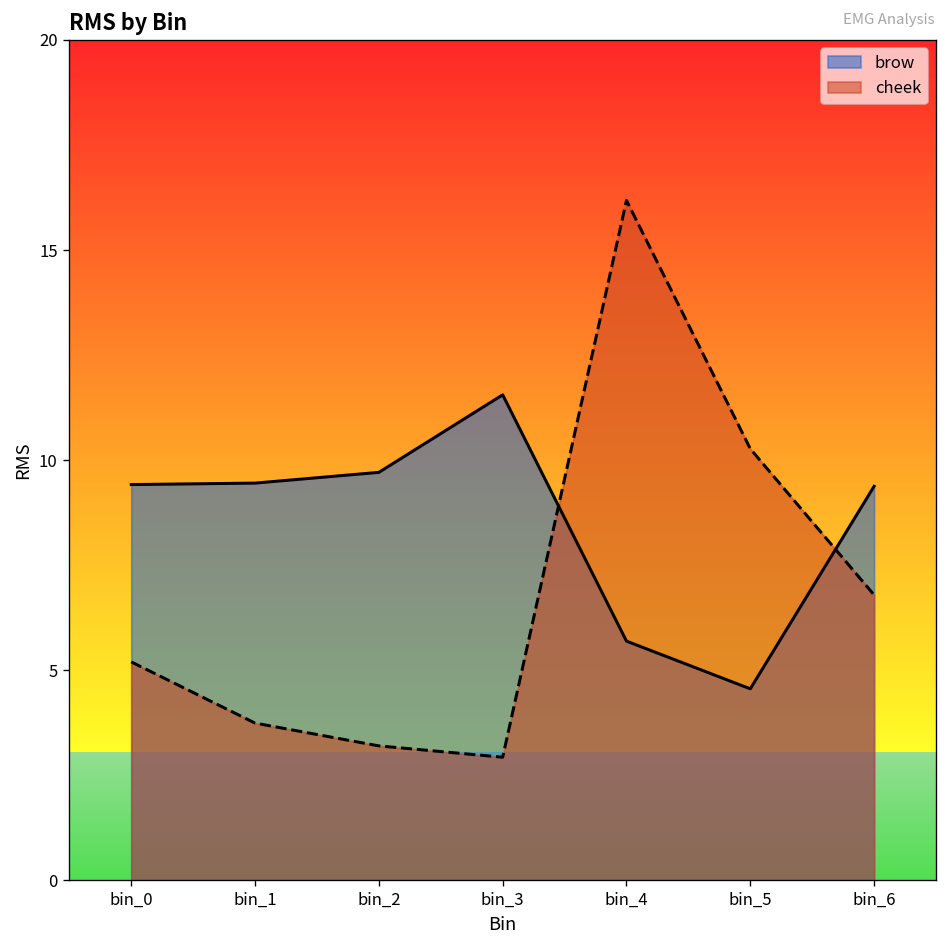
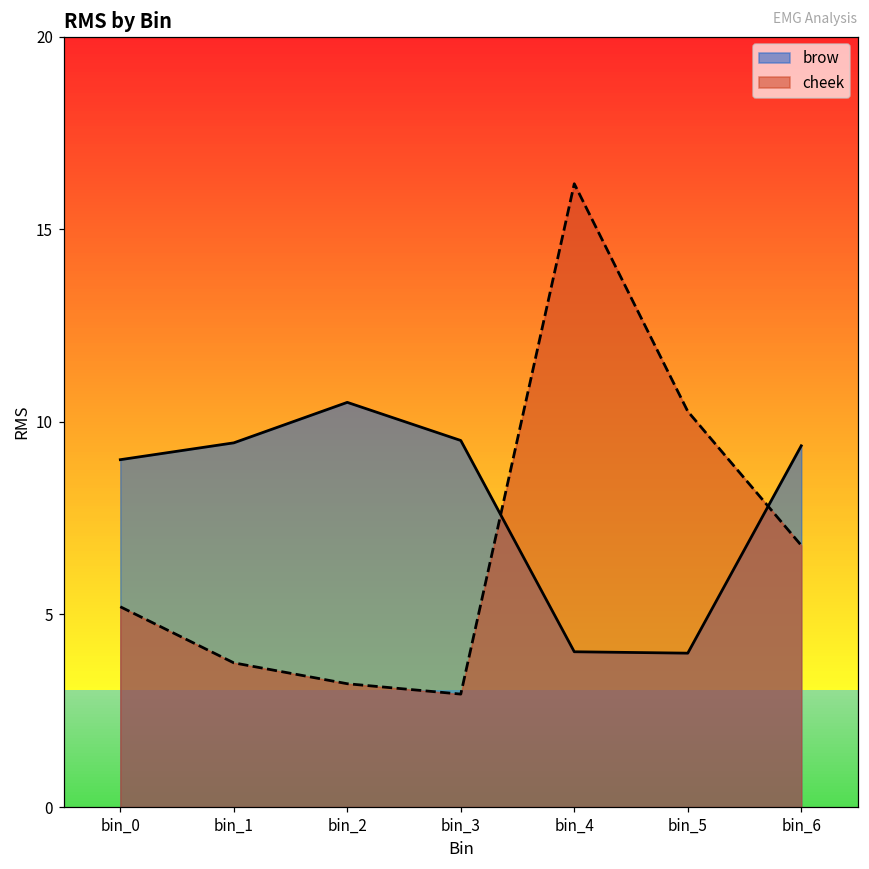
  {
    "brow": {
-     "bin_0": 9.4,
+     "bin_0": 9.0,
      "bin_1": 9.5,
-     "bin_2": 9.7,
-     "bin_3": 11.6,
-     "bin_4": 5.7,
-     "bin_5": 4.6,
+     "bin_2": 10.5,
+     "bin_3": 9.5,
+     "bin_4": 4.0,
+     "bin_5": 4.0,
      "bin_6": 9.4
    },
    "cheek": {
      "bin_0": 5.2,
      "bin_1": 3.7,
      "bin_2": 3.2,
      "bin_3": 2.9,
      "bin_4": 16.2,
      "bin_5": 10.3,
      "bin_6": 6.8
    }
  }
